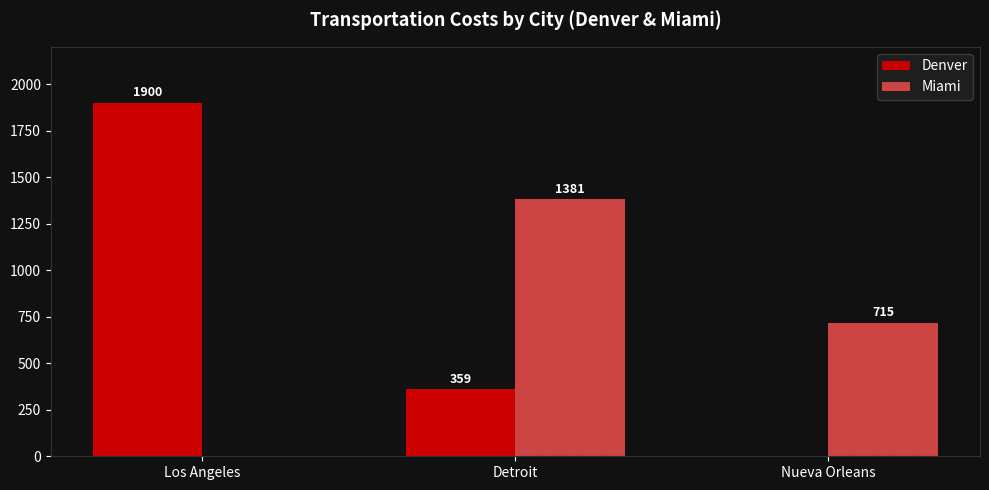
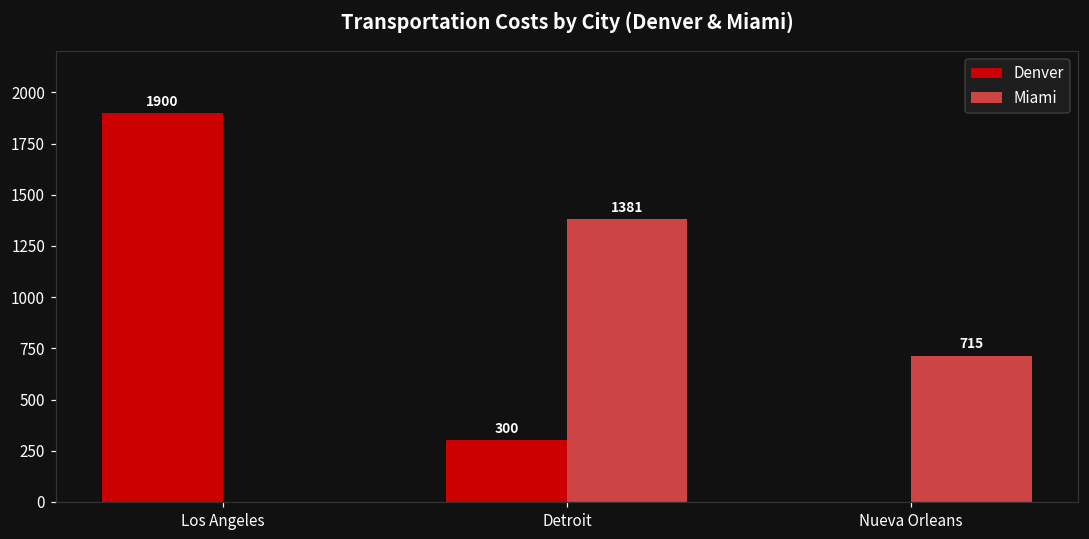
  {
    "Denver": {
      "Los Angeles": 1900,
-     "Detroit": 359
+     "Detroit": 300
    },
    "Miami": {
      "Detroit": 1381,
      "Nueva Orleans": 715
    }
  }
